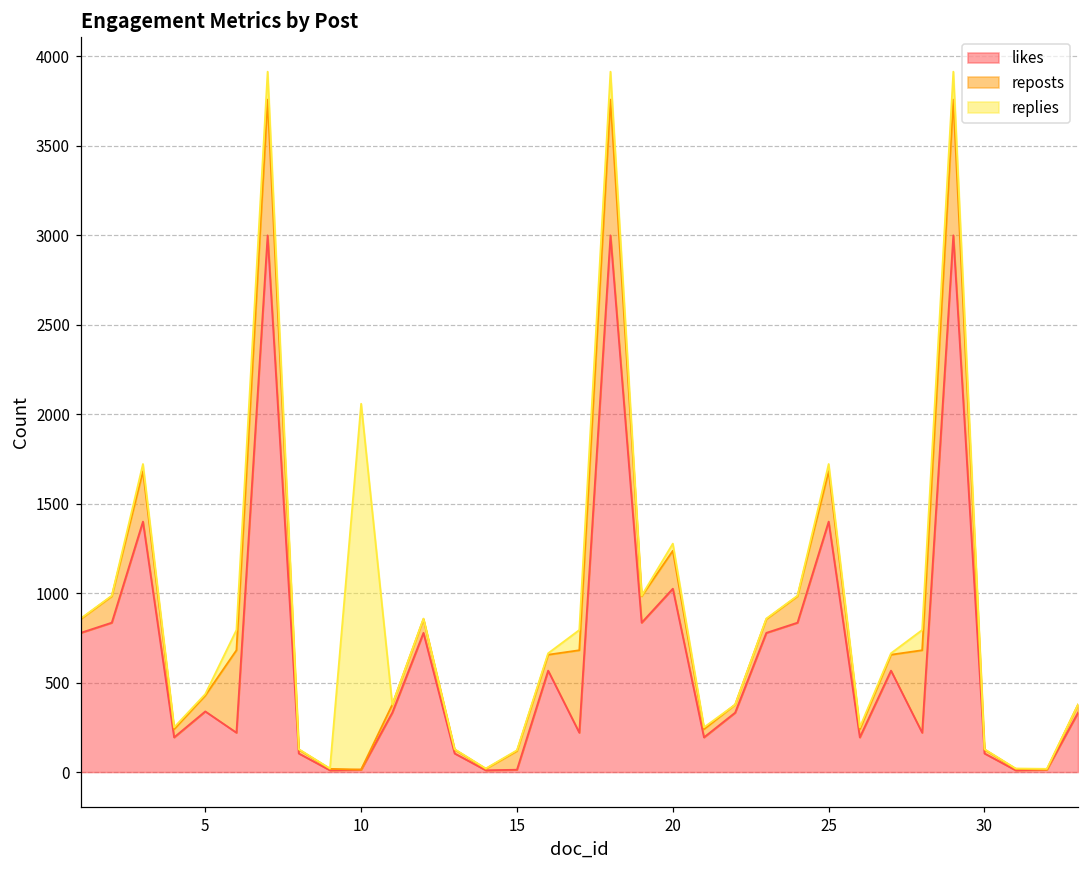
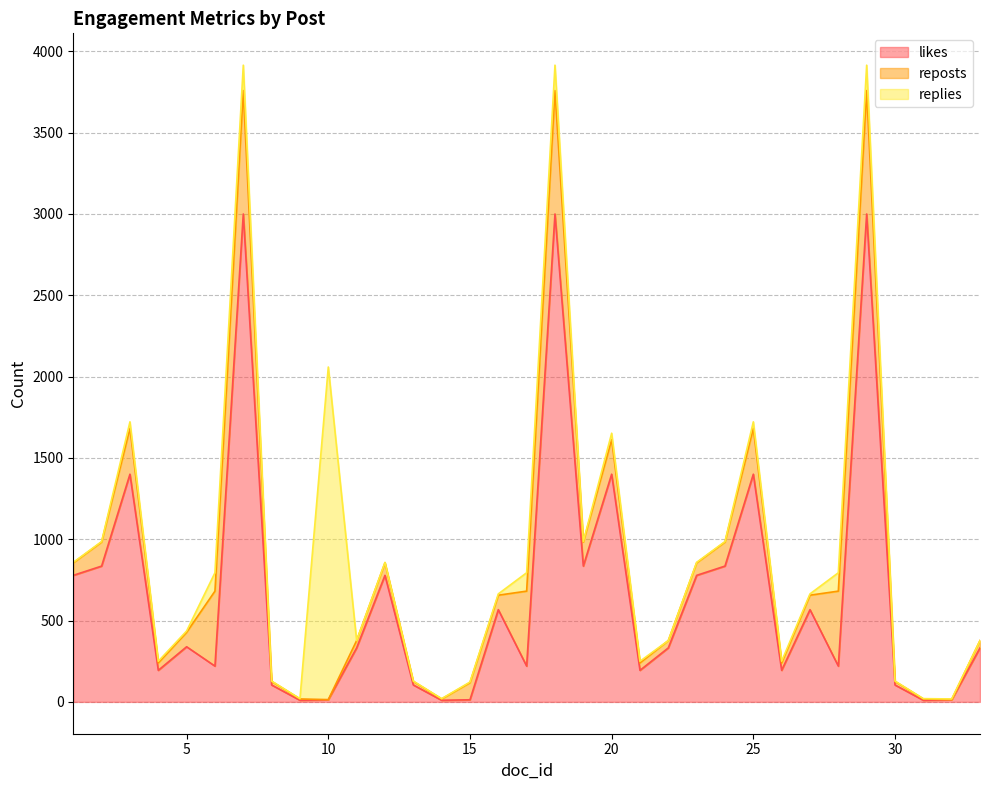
  {
    "likes": {
      "5": 340,
      "15": 10,
-     "20": 1030,
+     "20": 1400,
      "25": 1400,
      "30": 100
    },
    "reposts": {
      "20": 210,
      "25": 280
    },
    "replies": {
      "10": 2050,
      "20": 40,
      "25": 40
    }
  }
